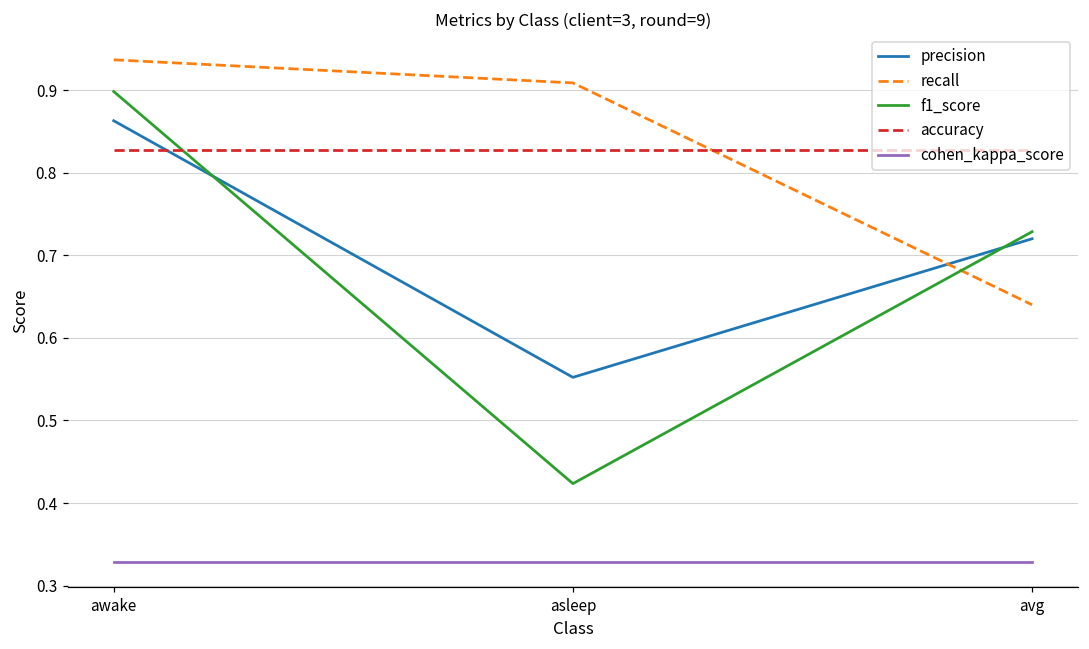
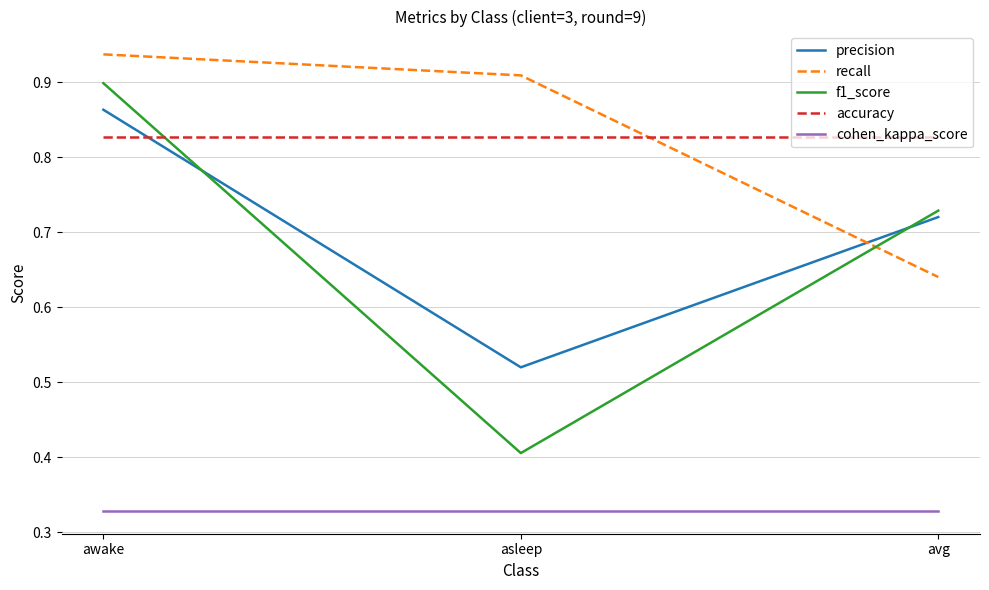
  {
    "precision": {
      "awake": 0.86,
-     "asleep": 0.55,
+     "asleep": 0.52,
      "avg": 0.72
    },
    "recall": {
      "awake": 0.94,
      "asleep": 0.91,
      "avg": 0.64
    },
    "f1_score": {
      "awake": 0.90,
-     "asleep": 0.42,
+     "asleep": 0.41,
      "avg": 0.73
    },
    "accuracy": {
      "awake": 0.83,
      "asleep": 0.83
    },
    "cohen_kappa_score": {
      "awake": 0.33,
      "asleep": 0.33,
      "avg": 0.33
    }
  }
